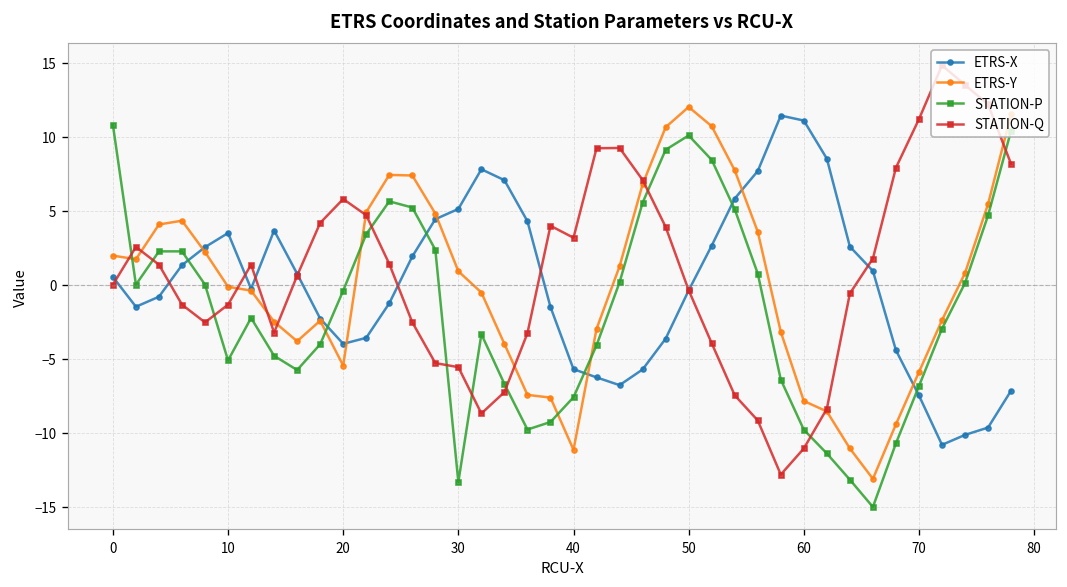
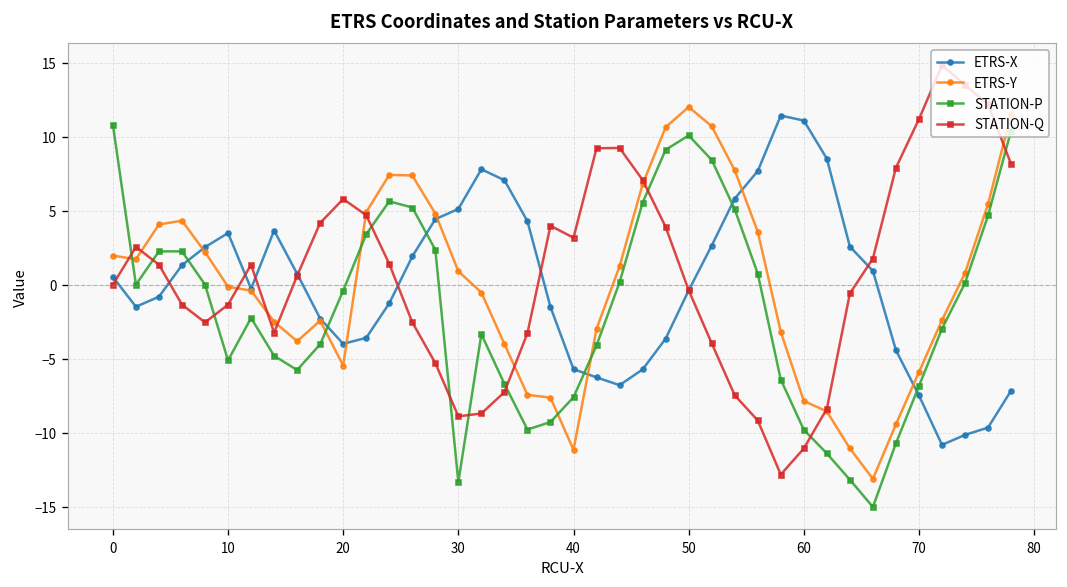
  {
    "ETRS-X": {
      "0": 0.5,
      "10": 3.5,
      "20": -4.0,
      "30": 5.1,
      "40": -5.7,
      "60": 11.1,
      "70": -7.5
    },
    "ETRS-Y": {
      "0": 2.0,
      "10": -0.1,
      "20": -5.5,
      "30": 0.9,
      "40": -11.2,
      "50": 12.0,
      "60": -7.9,
      "70": -5.9
    },
    "STATION-P": {
      "0": 10.8,
      "10": -5.1,
      "20": -0.4,
      "30": -13.3,
      "40": -7.6,
      "50": 10.1,
      "60": -9.8,
      "70": -6.9
    },
    "STATION-Q": {
      "0": 0.0,
      "10": -1.4,
      "20": 5.8,
-     "30": -5.6,
+     "30": -8.9,
      "40": 3.2,
      "60": -11.1,
      "70": 11.2
    }
  }
